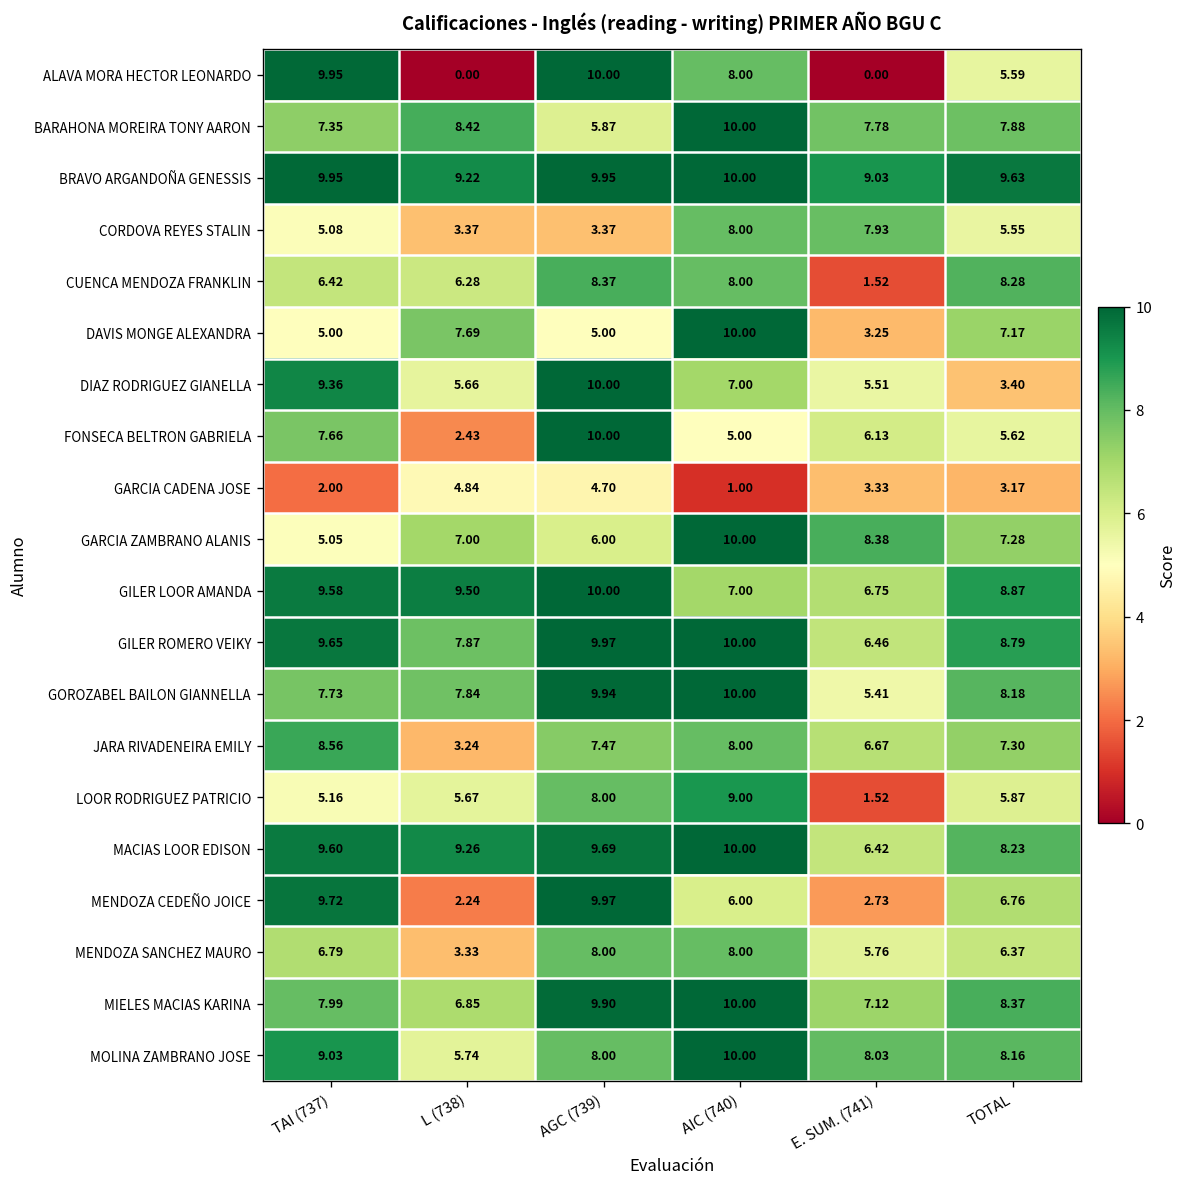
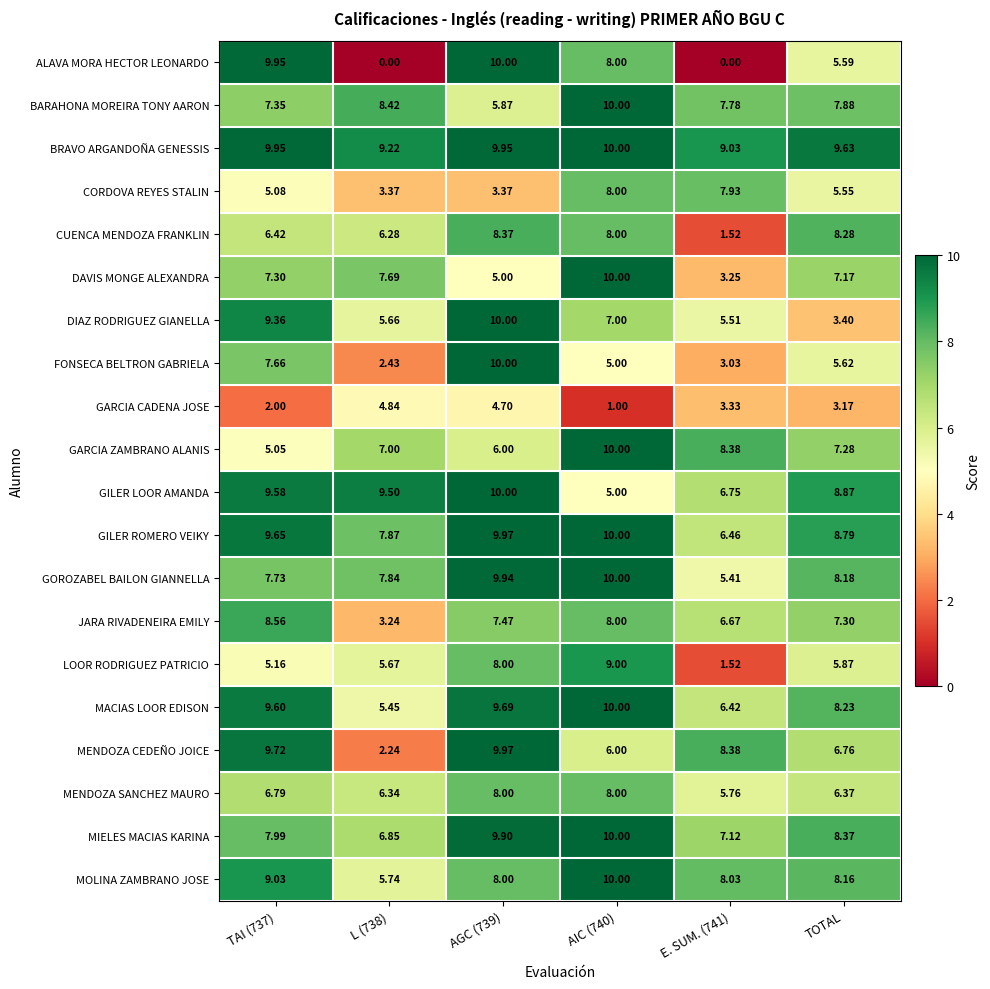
  {
    "ALAVA MORA HECTOR LEONARDO": {
      "TAI (737)": 9.95,
      "L (738)": 0.00,
      "AGC (739)": 10.00,
      "AIC (740)": 8.00,
      "E. SUM. (741)": 0.00,
      "TOTAL": 5.59
    },
    "BARAHONA MOREIRA TONY AARON": {
      "TAI (737)": 7.35,
      "L (738)": 8.42,
      "AGC (739)": 5.87,
      "AIC (740)": 10.00,
      "E. SUM. (741)": 7.78,
      "TOTAL": 7.88
    },
    "BRAVO ARGANDOÑA GENESSIS": {
      "TAI (737)": 9.95,
      "L (738)": 9.22,
      "AGC (739)": 9.95,
      "AIC (740)": 10.00,
      "E. SUM. (741)": 9.03,
      "TOTAL": 9.63
    },
    "CORDOVA REYES STALIN": {
      "TAI (737)": 5.08,
      "L (738)": 3.37,
      "AGC (739)": 3.37,
      "AIC (740)": 8.00,
      "E. SUM. (741)": 7.93,
      "TOTAL": 5.55
    },
    "CUENCA MENDOZA FRANKLIN": {
      "TAI (737)": 6.42,
      "L (738)": 6.28,
      "AGC (739)": 8.37,
      "AIC (740)": 8.00,
      "E. SUM. (741)": 1.52,
      "TOTAL": 8.28
    },
    "DAVIS MONGE ALEXANDRA": {
-     "TAI (737)": 5.00,
+     "TAI (737)": 7.30,
      "L (738)": 7.69,
      "AGC (739)": 5.00,
      "AIC (740)": 10.00,
      "E. SUM. (741)": 3.25,
      "TOTAL": 7.17
    },
    "DIAZ RODRIGUEZ GIANELLA": {
      "TAI (737)": 9.36,
      "L (738)": 5.66,
      "AGC (739)": 10.00,
      "AIC (740)": 7.00,
      "E. SUM. (741)": 5.51,
      "TOTAL": 3.40
    },
    "FONSECA BELTRON GABRIELA": {
      "TAI (737)": 7.66,
      "L (738)": 2.43,
      "AGC (739)": 10.00,
      "AIC (740)": 5.00,
-     "E. SUM. (741)": 6.13,
+     "E. SUM. (741)": 3.03,
      "TOTAL": 5.62
    },
    "GARCIA CADENA JOSE": {
      "TAI (737)": 2.00,
      "L (738)": 4.84,
      "AGC (739)": 4.70,
      "AIC (740)": 1.00,
      "E. SUM. (741)": 3.33,
      "TOTAL": 3.17
    },
    "GARCIA ZAMBRANO ALANIS": {
      "TAI (737)": 5.05,
      "L (738)": 7.00,
      "AGC (739)": 6.00,
      "AIC (740)": 10.00,
      "E. SUM. (741)": 8.38,
      "TOTAL": 7.28
    },
    "GILER LOOR AMANDA": {
      "TAI (737)": 9.58,
      "L (738)": 9.50,
      "AGC (739)": 10.00,
-     "AIC (740)": 7.00,
+     "AIC (740)": 5.00,
      "E. SUM. (741)": 6.75,
      "TOTAL": 8.87
    },
    "GILER ROMERO VEIKY": {
      "TAI (737)": 9.65,
      "L (738)": 7.87,
      "AGC (739)": 9.97,
      "AIC (740)": 10.00,
      "E. SUM. (741)": 6.46,
      "TOTAL": 8.79
    },
    "GOROZABEL BAILON GIANNELLA": {
      "TAI (737)": 7.73,
      "L (738)": 7.84,
      "AGC (739)": 9.94,
      "AIC (740)": 10.00,
      "E. SUM. (741)": 5.41,
      "TOTAL": 8.18
    },
    "JARA RIVADENEIRA EMILY": {
      "TAI (737)": 8.56,
      "L (738)": 3.24,
      "AGC (739)": 7.47,
      "AIC (740)": 8.00,
      "E. SUM. (741)": 6.67,
      "TOTAL": 7.30
    },
    "LOOR RODRIGUEZ PATRICIO": {
      "TAI (737)": 5.16,
      "L (738)": 5.67,
      "AGC (739)": 8.00,
      "AIC (740)": 9.00,
      "E. SUM. (741)": 1.52,
      "TOTAL": 5.87
    },
    "MACIAS LOOR EDISON": {
      "TAI (737)": 9.60,
-     "L (738)": 9.26,
+     "L (738)": 5.45,
      "AGC (739)": 9.69,
      "AIC (740)": 10.00,
      "E. SUM. (741)": 6.42,
      "TOTAL": 8.23
    },
    "MENDOZA CEDEÑO JOICE": {
      "TAI (737)": 9.72,
      "L (738)": 2.24,
      "AGC (739)": 9.97,
      "AIC (740)": 6.00,
-     "E. SUM. (741)": 2.73,
+     "E. SUM. (741)": 8.38,
      "TOTAL": 6.76
    },
    "MENDOZA SANCHEZ MAURO": {
      "TAI (737)": 6.79,
-     "L (738)": 3.33,
+     "L (738)": 6.34,
      "AGC (739)": 8.00,
      "AIC (740)": 8.00,
      "E. SUM. (741)": 5.76,
      "TOTAL": 6.37
    },
    "MIELES MACIAS KARINA": {
      "TAI (737)": 7.99,
      "L (738)": 6.85,
      "AGC (739)": 9.90,
      "AIC (740)": 10.00,
      "E. SUM. (741)": 7.12,
      "TOTAL": 8.37
    },
    "MOLINA ZAMBRANO JOSE": {
      "TAI (737)": 9.03,
      "L (738)": 5.74,
      "AGC (739)": 8.00,
      "AIC (740)": 10.00,
      "E. SUM. (741)": 8.03,
      "TOTAL": 8.16
    }
  }
